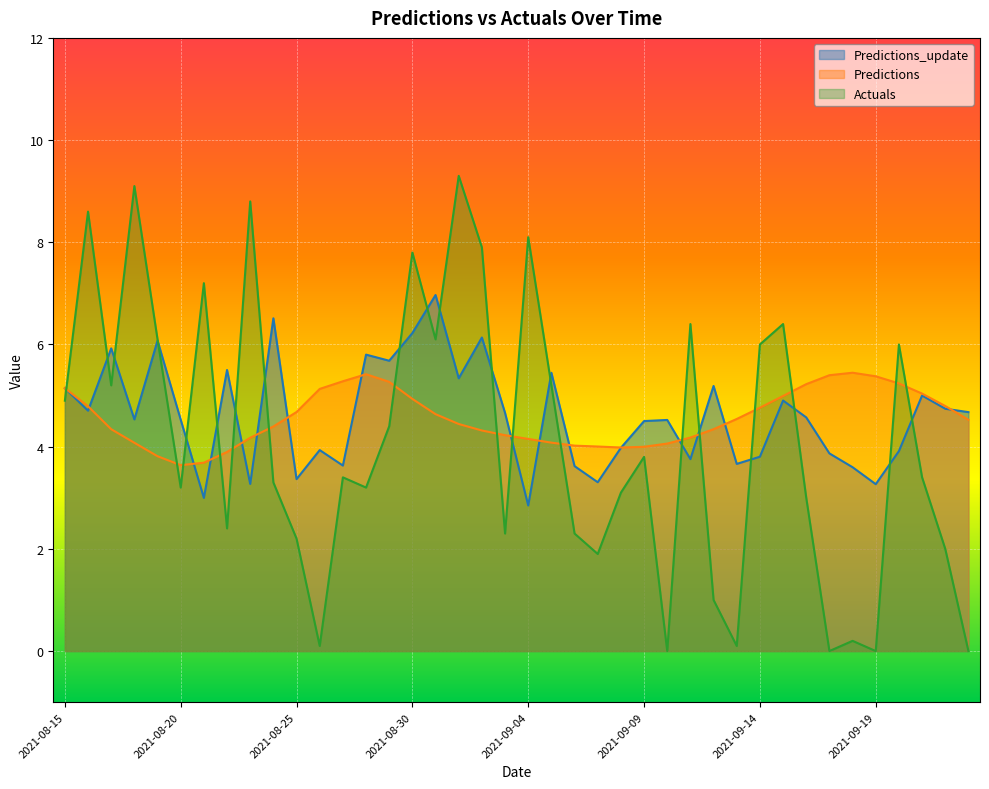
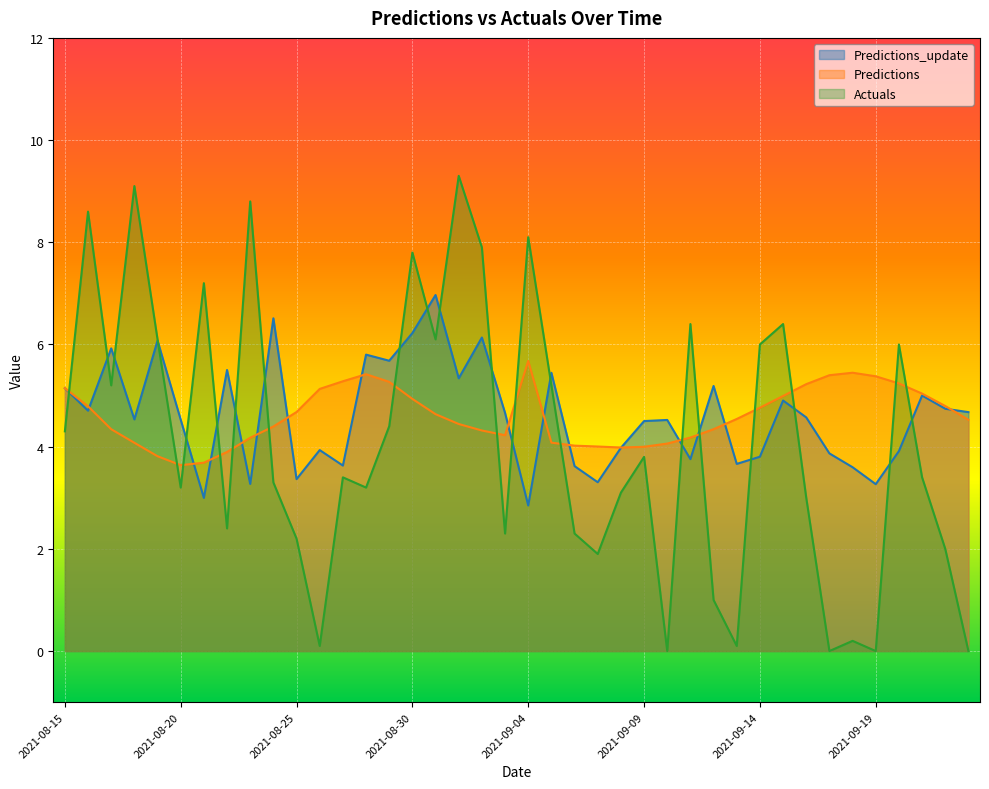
  {
    "Predictions_update": {
      "2021-08-20": 4.5,
      "2021-08-25": 3.4,
      "2021-08-30": 6.2,
      "2021-09-04": 2.8,
      "2021-09-09": 4.5,
      "2021-09-14": 3.8,
      "2021-09-19": 3.3
    },
    "Predictions": {
      "2021-08-20": 3.6,
      "2021-08-25": 4.7,
      "2021-08-30": 4.9,
-     "2021-09-04": 4.2,
+     "2021-09-04": 5.7,
      "2021-09-09": 4.0,
      "2021-09-14": 4.8,
      "2021-09-19": 5.4
    },
    "Actuals": {
-     "2021-08-15": 4.9,
+     "2021-08-15": 4.3,
      "2021-08-20": 3.2,
      "2021-08-25": 2.2,
      "2021-08-30": 7.8,
      "2021-09-04": 8.1,
      "2021-09-09": 3.8,
      "2021-09-14": 6.0,
      "2021-09-19": 0.0
    }
  }
